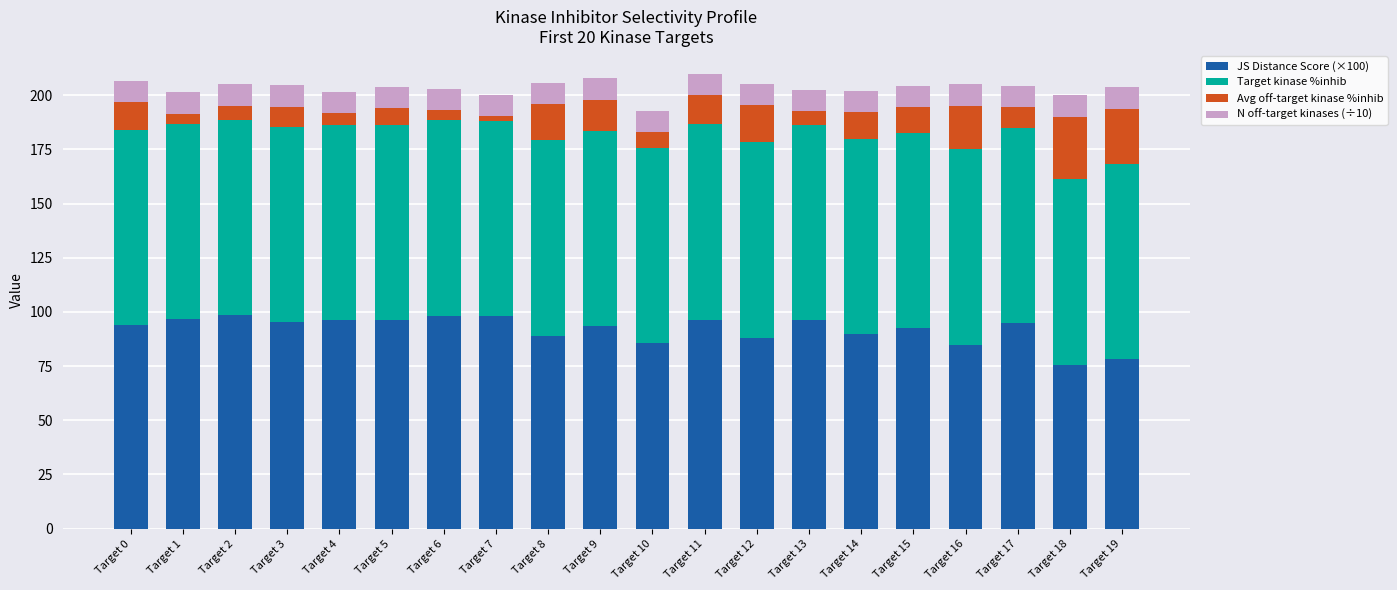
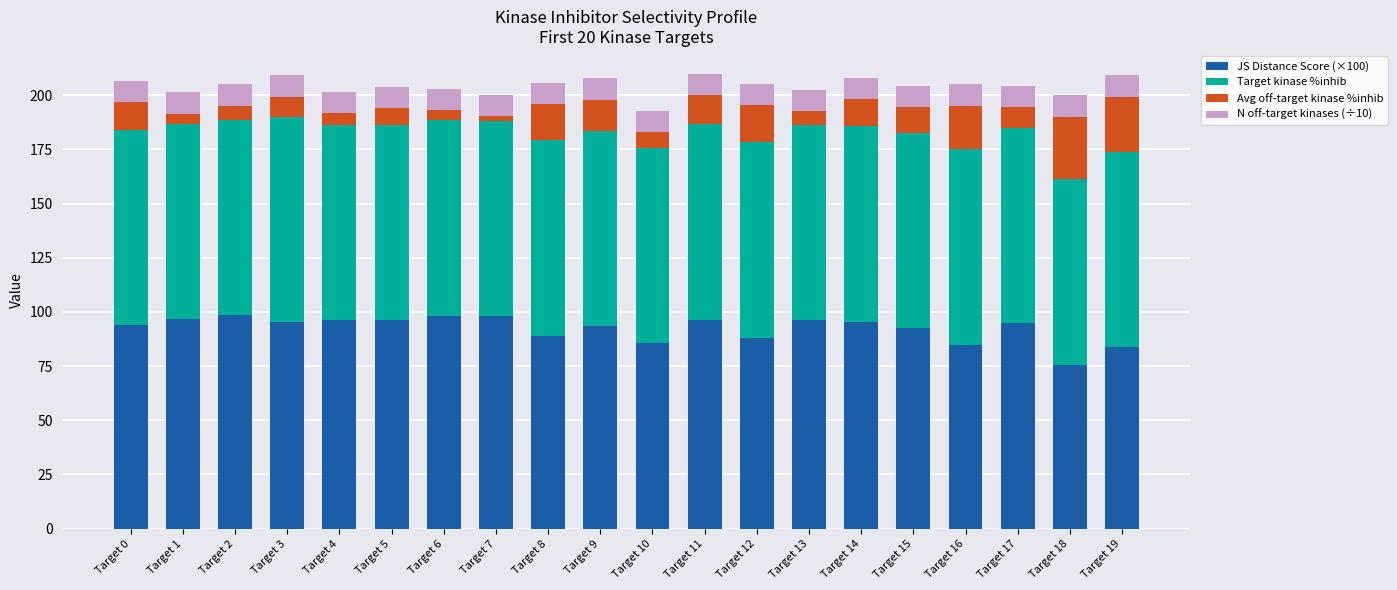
  {
    "JS Distance Score (×100)": {
      "Target 0": 94,
      "Target 1": 97,
      "Target 2": 99,
      "Target 3": 95,
      "Target 4": 96,
      "Target 5": 96,
      "Target 6": 98,
      "Target 7": 98,
      "Target 8": 89,
      "Target 9": 93,
      "Target 10": 86,
      "Target 11": 96,
      "Target 12": 88,
      "Target 13": 96,
-     "Target 14": 90,
+     "Target 14": 96,
      "Target 15": 92,
      "Target 16": 85,
      "Target 17": 95,
      "Target 18": 76,
-     "Target 19": 78
+     "Target 19": 84
    },
    "Target kinase %inhib": {
      "Target 0": 90,
      "Target 1": 90,
      "Target 2": 90,
-     "Target 3": 90,
+     "Target 3": 95,
      "Target 4": 90,
      "Target 5": 90,
      "Target 6": 90,
      "Target 7": 90,
      "Target 8": 90,
      "Target 9": 90,
      "Target 10": 90,
      "Target 11": 91,
      "Target 12": 90,
      "Target 13": 90,
      "Target 14": 90,
      "Target 15": 90,
      "Target 16": 90,
      "Target 17": 90,
      "Target 18": 86,
      "Target 19": 90
    },
    "Avg off-target kinase %inhib": {
      "Target 0": 13,
      "Target 1": 5,
      "Target 2": 7,
      "Target 3": 9,
      "Target 4": 5,
      "Target 5": 8,
      "Target 6": 5,
      "Target 7": 2,
      "Target 8": 17,
      "Target 9": 15,
      "Target 10": 7,
      "Target 11": 13,
      "Target 12": 17,
      "Target 13": 6,
      "Target 14": 12,
      "Target 15": 12,
      "Target 16": 20,
      "Target 17": 10,
      "Target 18": 29,
      "Target 19": 26
    },
    "N off-target kinases (÷10)": {
      "Target 0": 10,
      "Target 1": 10,
      "Target 2": 10,
      "Target 3": 10,
      "Target 4": 10,
      "Target 5": 10,
      "Target 6": 10,
      "Target 7": 10,
      "Target 8": 10,
      "Target 9": 10,
      "Target 10": 10,
      "Target 11": 10,
      "Target 12": 10,
      "Target 13": 10,
      "Target 14": 10,
      "Target 15": 10,
      "Target 16": 10,
      "Target 17": 10,
      "Target 18": 10,
      "Target 19": 10
    }
  }
